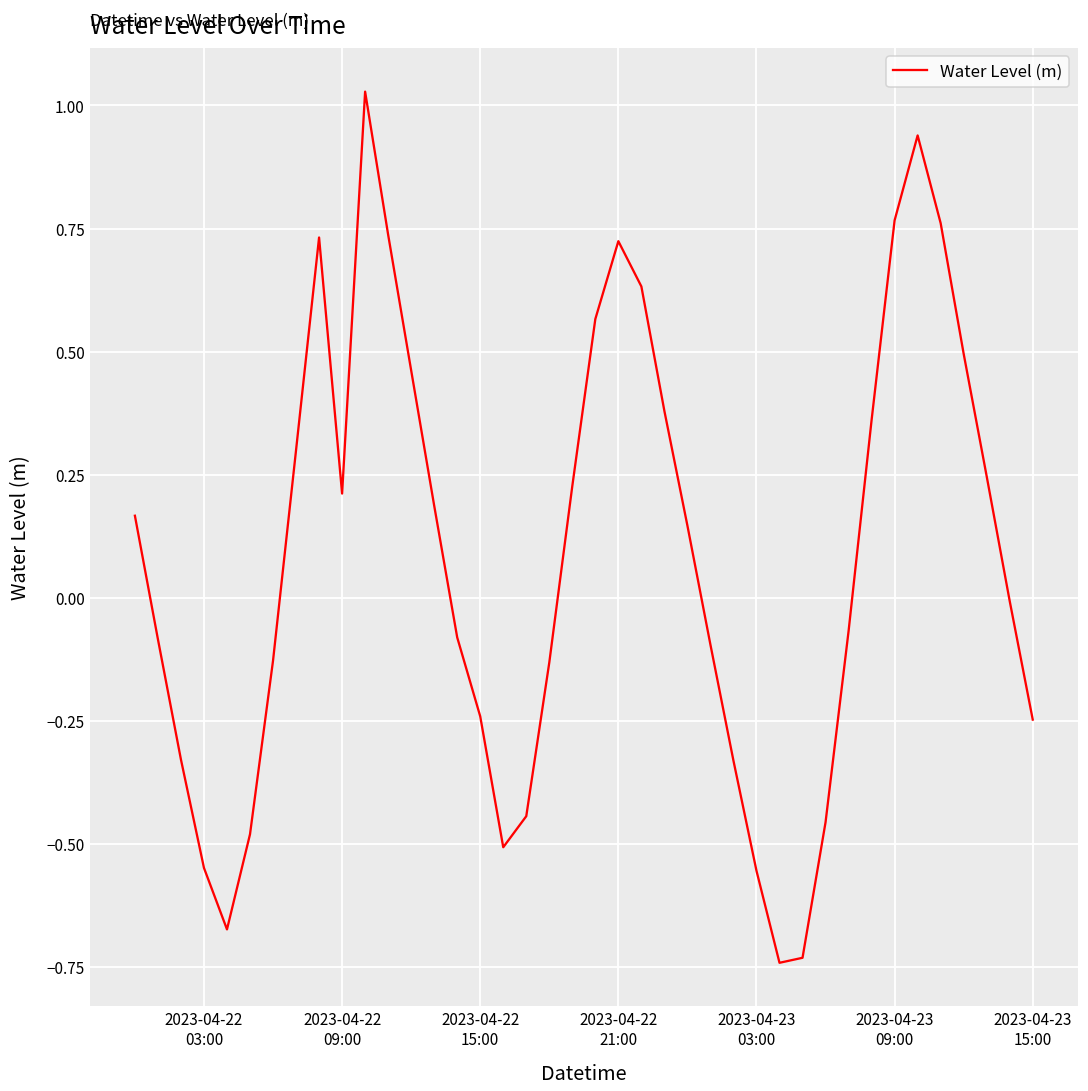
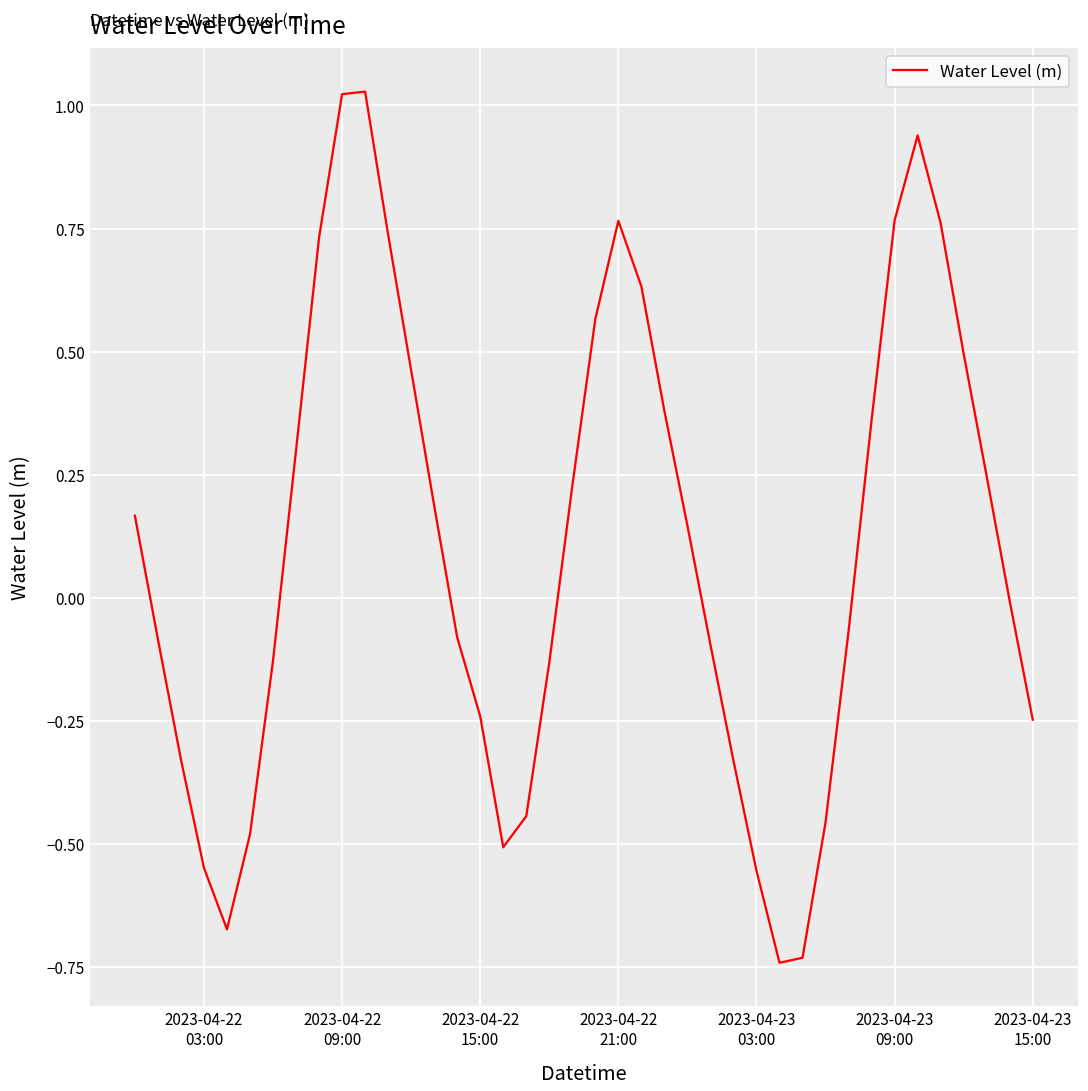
  {
    "2023-04-22 03:00": -0.55,
-   "2023-04-22 09:00": 0.21,
+   "2023-04-22 09:00": 1.02,
    "2023-04-22 15:00": -0.24,
-   "2023-04-22 21:00": 0.72,
+   "2023-04-22 21:00": 0.77,
    "2023-04-23 03:00": -0.55,
    "2023-04-23 09:00": 0.77,
    "2023-04-23 15:00": -0.25
  }
